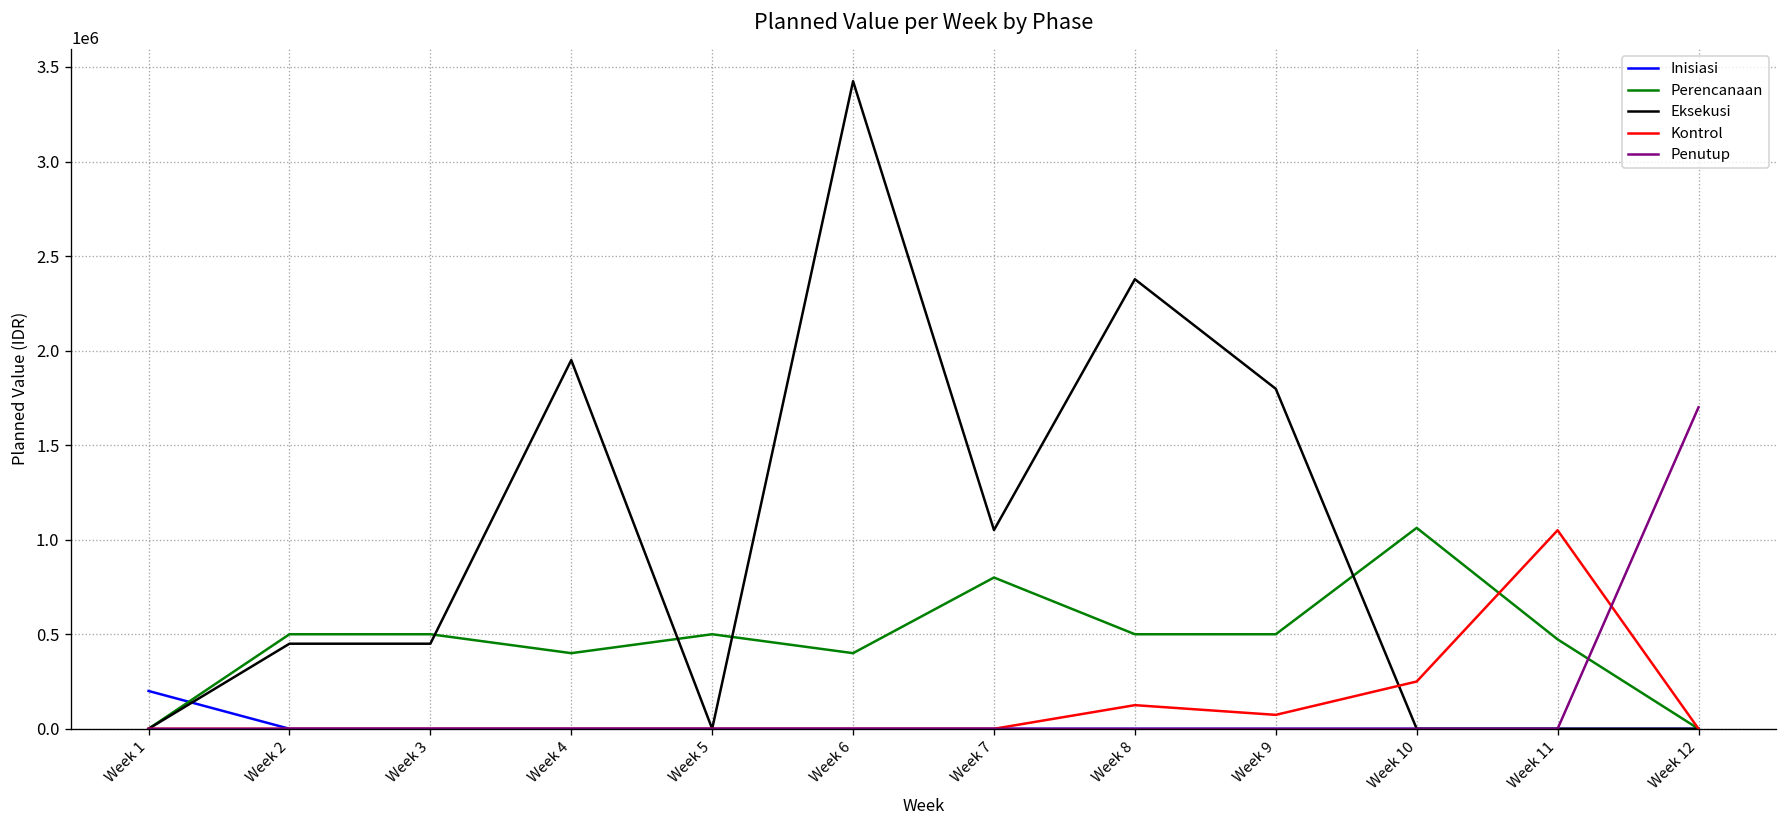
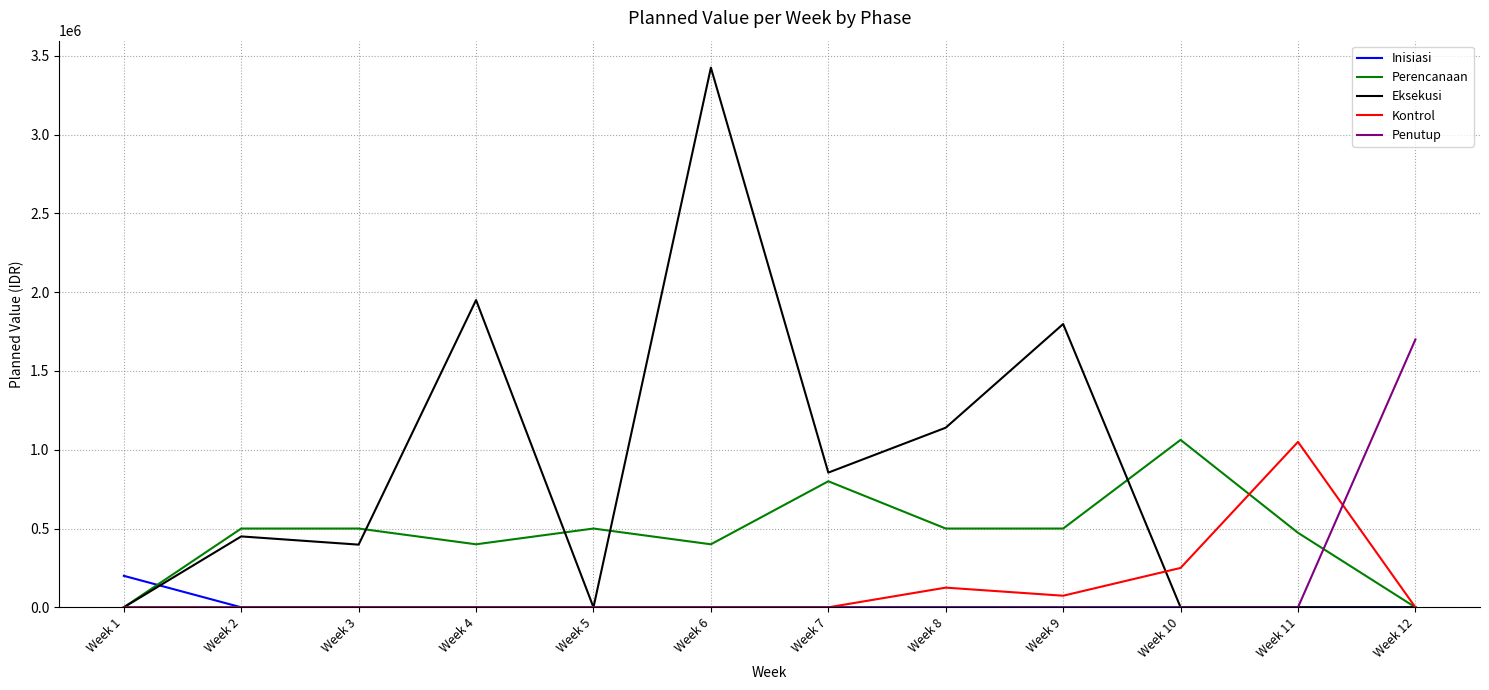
  {
    "Inisiasi": {
      "Week 1": 200000
    },
    "Perencanaan": {
      "Week 2": 500000,
      "Week 3": 500000,
      "Week 4": 400000,
      "Week 5": 500000,
      "Week 6": 400000,
      "Week 7": 800000,
      "Week 8": 500000,
      "Week 9": 500000,
      "Week 10": 1060000,
      "Week 11": 470000
    },
    "Eksekusi": {
      "Week 2": 450000,
-     "Week 3": 450000,
+     "Week 3": 400000,
      "Week 4": 1950000,
      "Week 6": 3430000,
-     "Week 7": 1050000,
-     "Week 8": 2380000,
+     "Week 7": 860000,
+     "Week 8": 1140000,
      "Week 9": 1800000
    },
    "Kontrol": {
      "Week 8": 130000,
      "Week 9": 70000,
      "Week 10": 250000,
      "Week 11": 1050000
    },
    "Penutup": {
      "Week 12": 1700000
    }
  }
